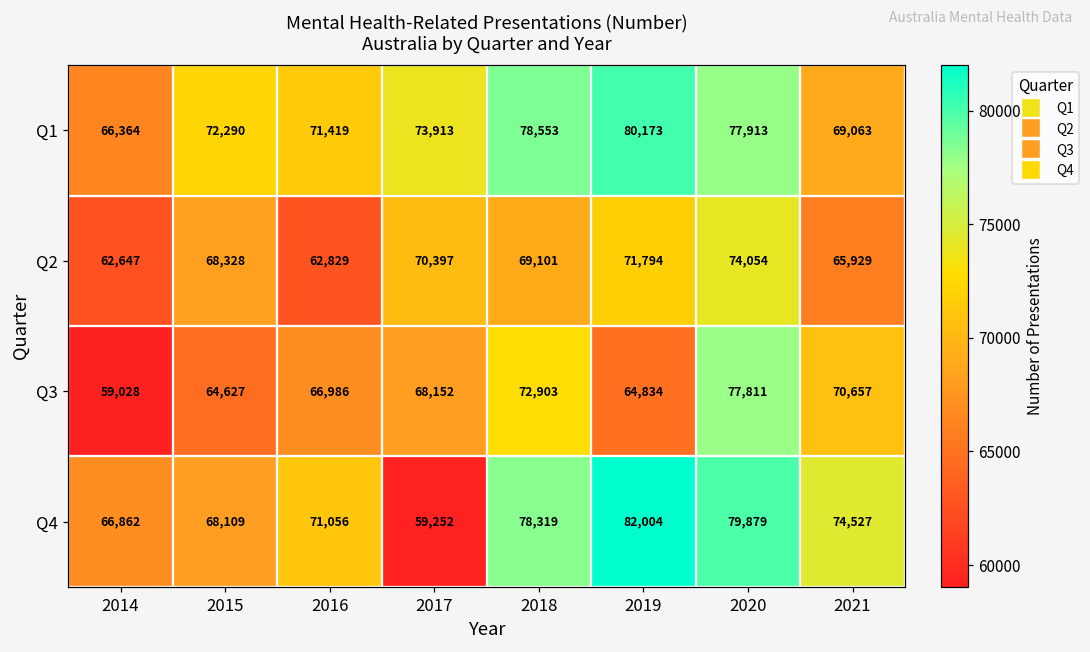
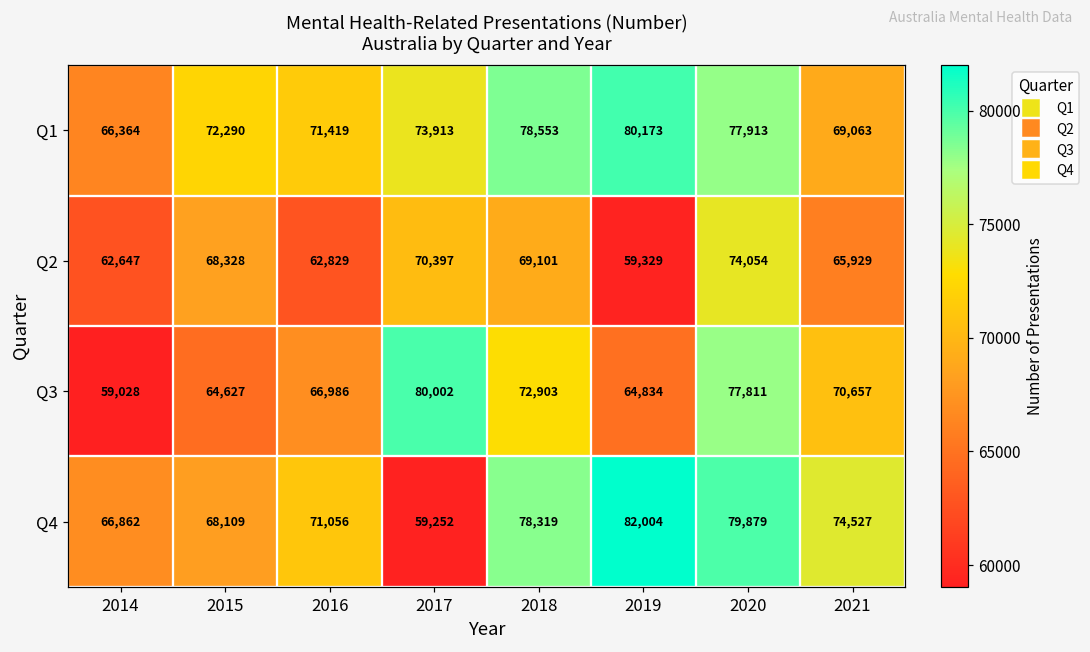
  {
    "Q1": {
      "2014": "66,364",
      "2015": "72,290",
      "2016": "71,419",
      "2017": "73,913",
      "2018": "78,553",
      "2019": "80,173",
      "2020": "77,913",
      "2021": "69,063"
    },
    "Q2": {
      "2014": "62,647",
      "2015": "68,328",
      "2016": "62,829",
      "2017": "70,397",
      "2018": "69,101",
-     "2019": "71,794",
+     "2019": "59,329",
      "2020": "74,054",
      "2021": "65,929"
    },
    "Q3": {
      "2014": "59,028",
      "2015": "64,627",
      "2016": "66,986",
-     "2017": "68,152",
+     "2017": "80,002",
      "2018": "72,903",
      "2019": "64,834",
      "2020": "77,811",
      "2021": "70,657"
    },
    "Q4": {
      "2014": "66,862",
      "2015": "68,109",
      "2016": "71,056",
      "2017": "59,252",
      "2018": "78,319",
      "2019": "82,004",
      "2020": "79,879",
      "2021": "74,527"
    }
  }
